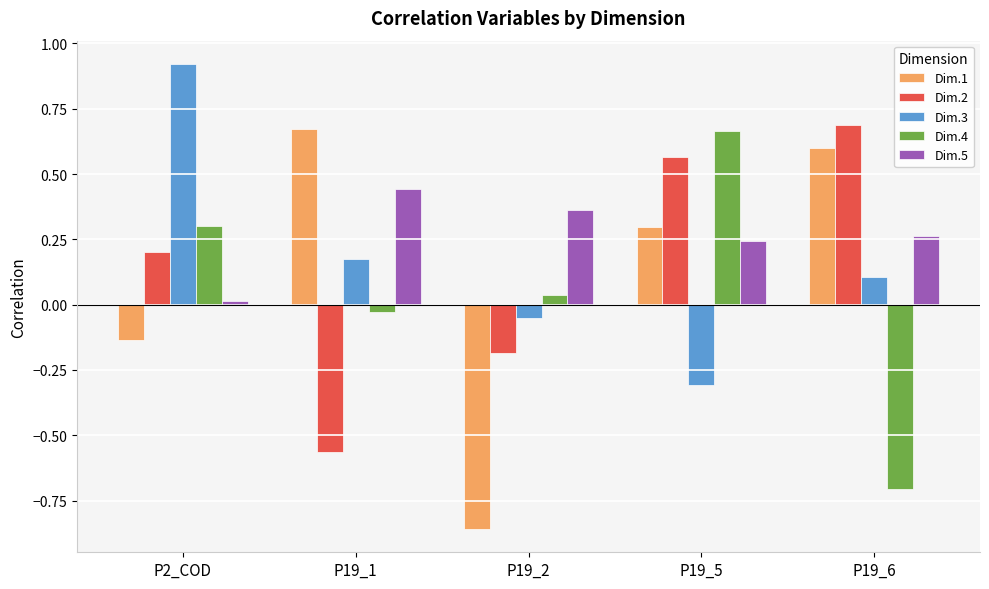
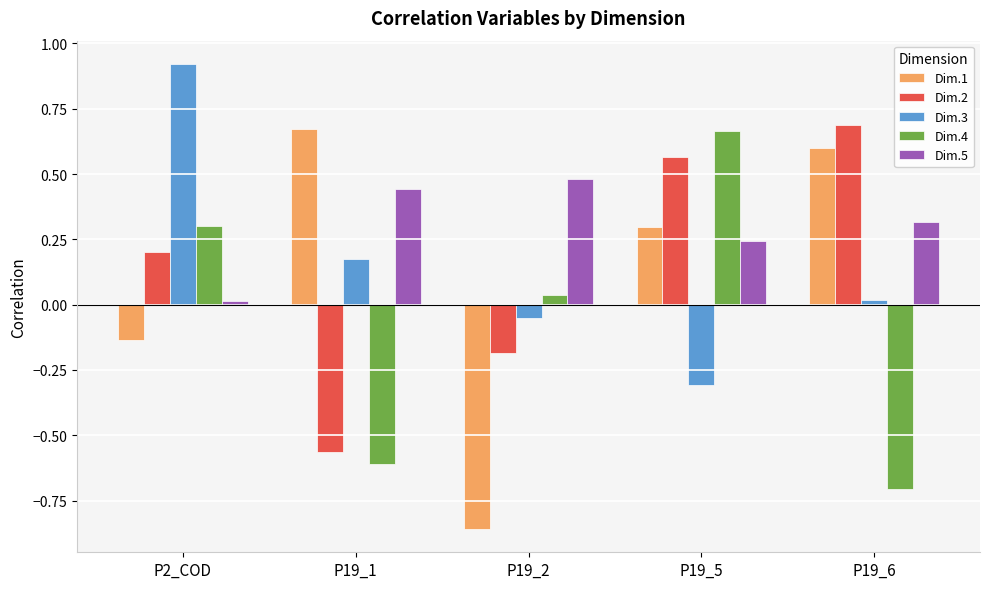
  {
    "Dim.1": {
      "P2_COD": -0.14,
      "P19_1": 0.67,
      "P19_2": -0.86,
      "P19_5": 0.30,
      "P19_6": 0.60
    },
    "Dim.2": {
      "P2_COD": 0.20,
      "P19_1": -0.56,
      "P19_2": -0.19,
      "P19_5": 0.56,
      "P19_6": 0.69
    },
    "Dim.3": {
      "P2_COD": 0.92,
      "P19_1": 0.17,
      "P19_2": -0.05,
      "P19_5": -0.31,
-     "P19_6": 0.10
+     "P19_6": 0.02
    },
    "Dim.4": {
      "P2_COD": 0.30,
-     "P19_1": -0.03,
+     "P19_1": -0.61,
      "P19_2": 0.04,
      "P19_5": 0.66,
      "P19_6": -0.70
    },
    "Dim.5": {
      "P2_COD": 0.02,
      "P19_1": 0.44,
-     "P19_2": 0.36,
+     "P19_2": 0.48,
      "P19_5": 0.24,
-     "P19_6": 0.26
+     "P19_6": 0.32
    }
  }
